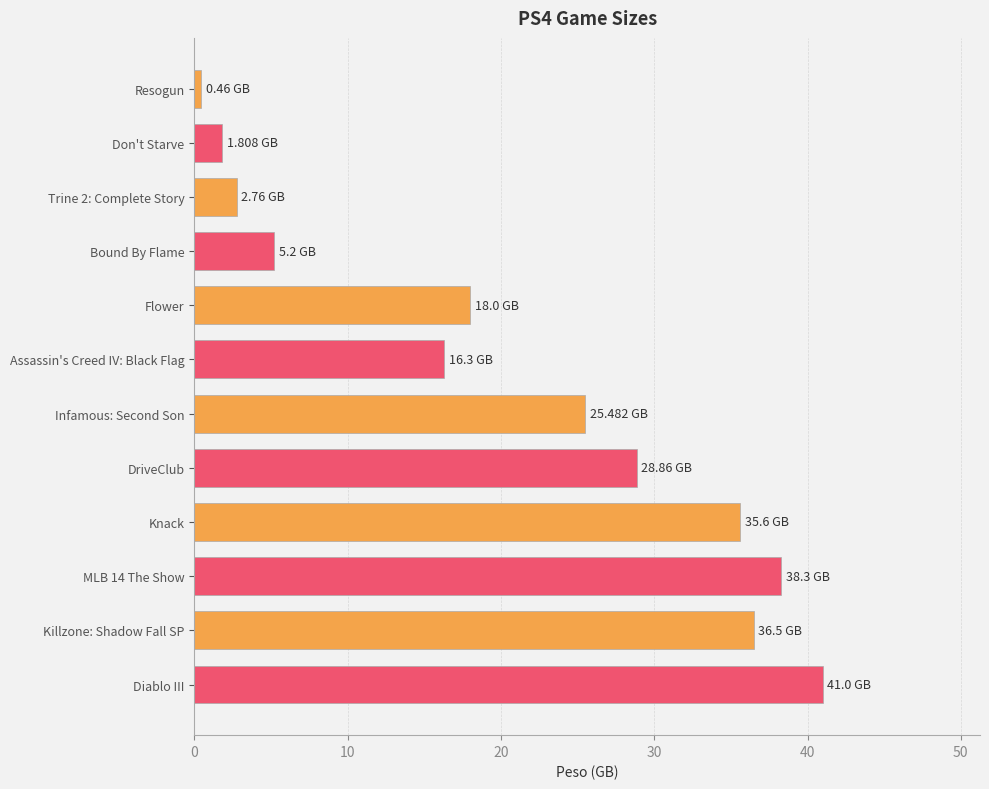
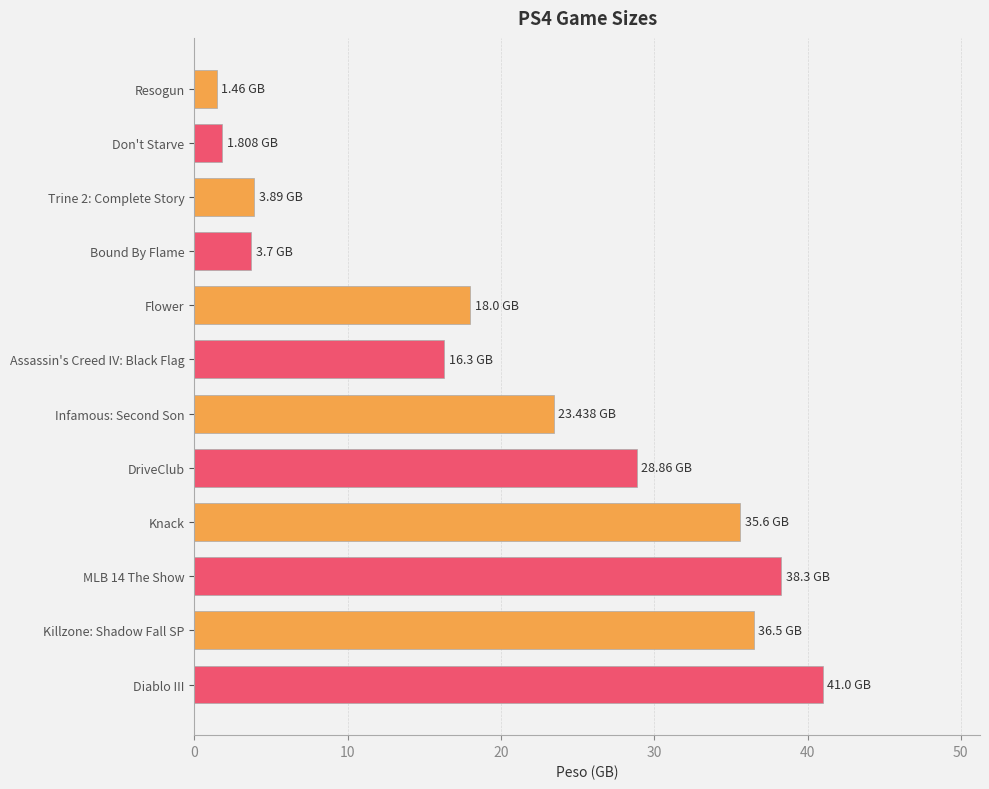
  {
-   "Resogun": 0.46,
+   "Resogun": 1.46,
    "Don't Starve": 1.808,
-   "Trine 2: Complete Story": 2.76,
-   "Bound By Flame": 5.2,
+   "Trine 2: Complete Story": 3.89,
+   "Bound By Flame": 3.7,
    "Flower": 18.0,
    "Assassin's Creed IV: Black Flag": 16.3,
-   "Infamous: Second Son": 25.482,
+   "Infamous: Second Son": 23.438,
    "DriveClub": 28.86,
    "Knack": 35.6,
    "MLB 14 The Show": 38.3,
    "Killzone: Shadow Fall SP": 36.5,
    "Diablo III": 41.0
  }
